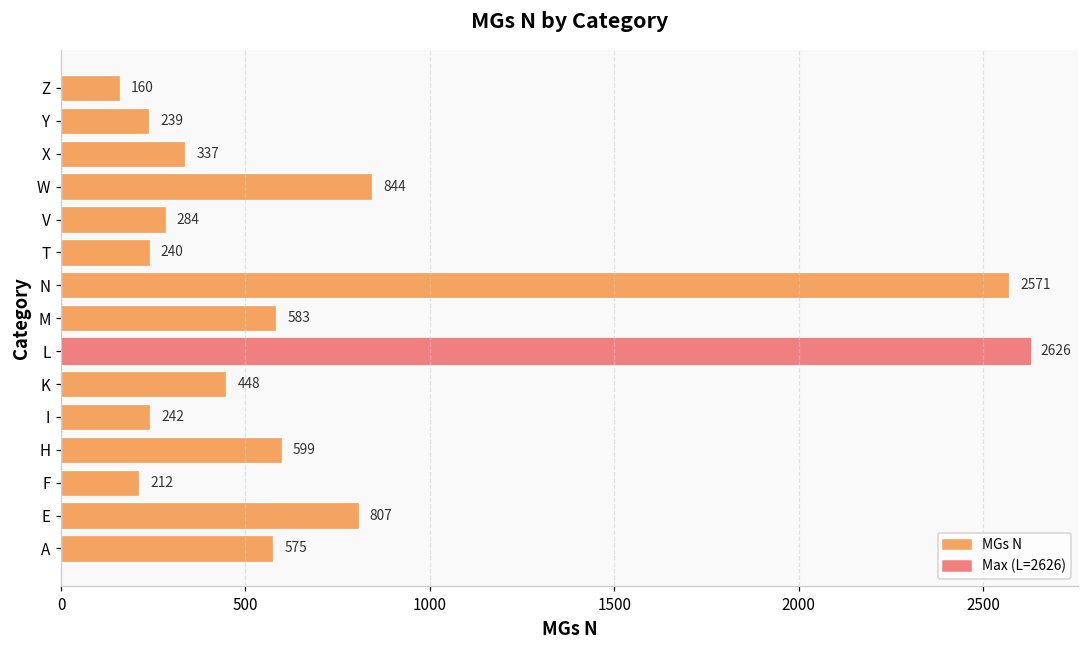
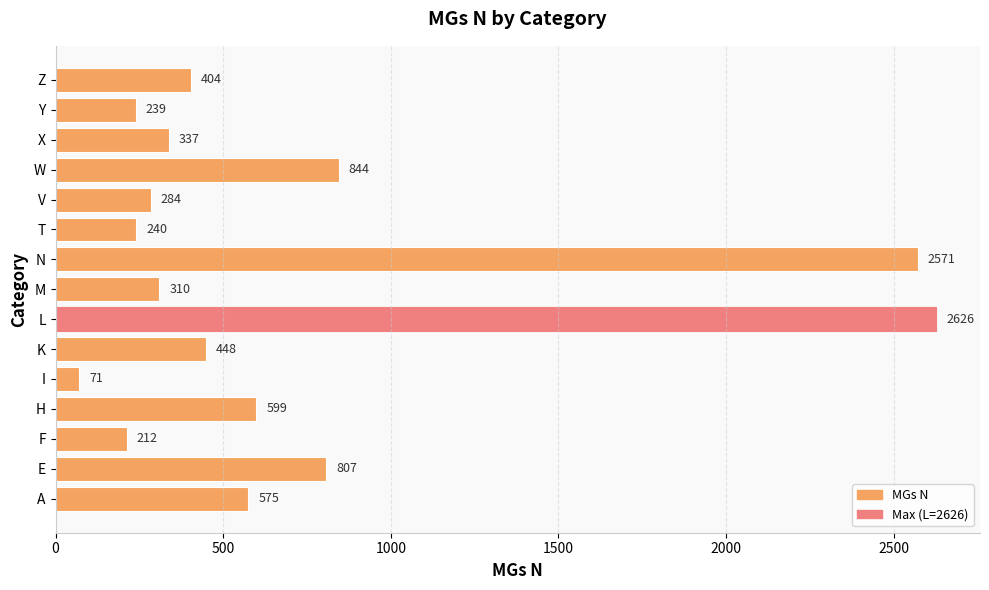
  {
-   "Z": 160,
+   "Z": 404,
    "Y": 239,
    "X": 337,
    "W": 844,
    "V": 284,
    "T": 240,
    "N": 2571,
-   "M": 583,
+   "M": 310,
    "L": 2626,
    "K": 448,
-   "I": 242,
+   "I": 71,
    "H": 599,
    "F": 212,
    "E": 807,
    "A": 575
  }
